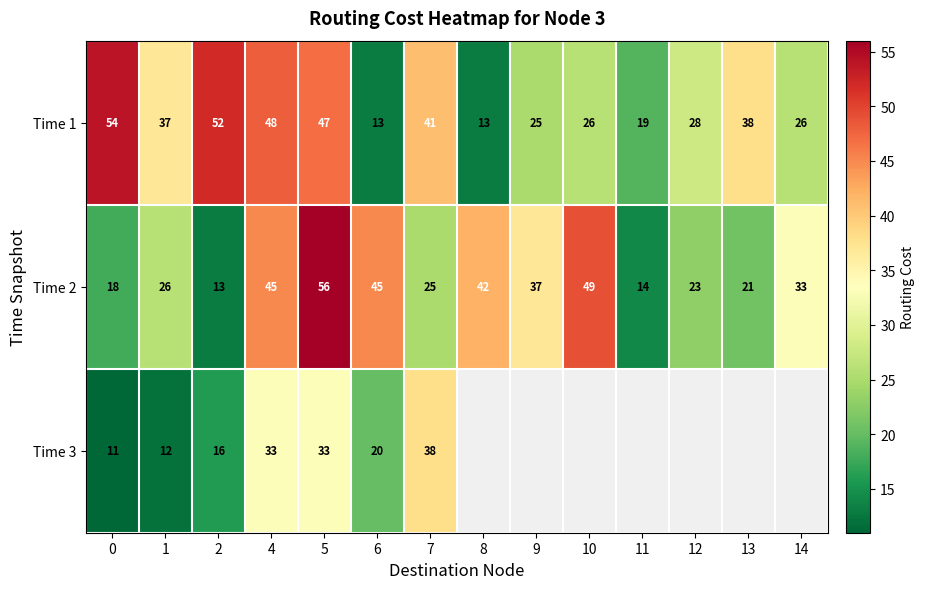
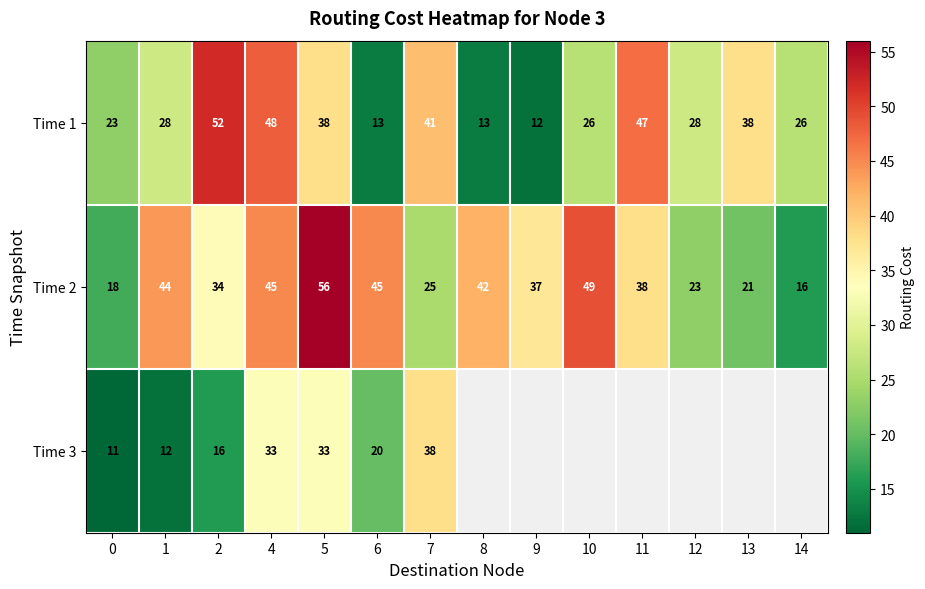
  {
    "Time 1": {
-     "0": 54,
-     "1": 37,
+     "0": 23,
+     "1": 28,
      "2": 52,
      "4": 48,
-     "5": 47,
+     "5": 38,
      "6": 13,
      "7": 41,
      "8": 13,
-     "9": 25,
+     "9": 12,
      "10": 26,
-     "11": 19,
+     "11": 47,
      "12": 28,
      "13": 38,
      "14": 26
    },
    "Time 2": {
      "0": 18,
-     "1": 26,
-     "2": 13,
+     "1": 44,
+     "2": 34,
      "4": 45,
      "5": 56,
      "6": 45,
      "7": 25,
      "8": 42,
      "9": 37,
      "10": 49,
-     "11": 14,
+     "11": 38,
      "12": 23,
      "13": 21,
-     "14": 33
+     "14": 16
    },
    "Time 3": {
      "0": 11,
      "1": 12,
      "2": 16,
      "4": 33,
      "5": 33,
      "6": 20,
      "7": 38
    }
  }
